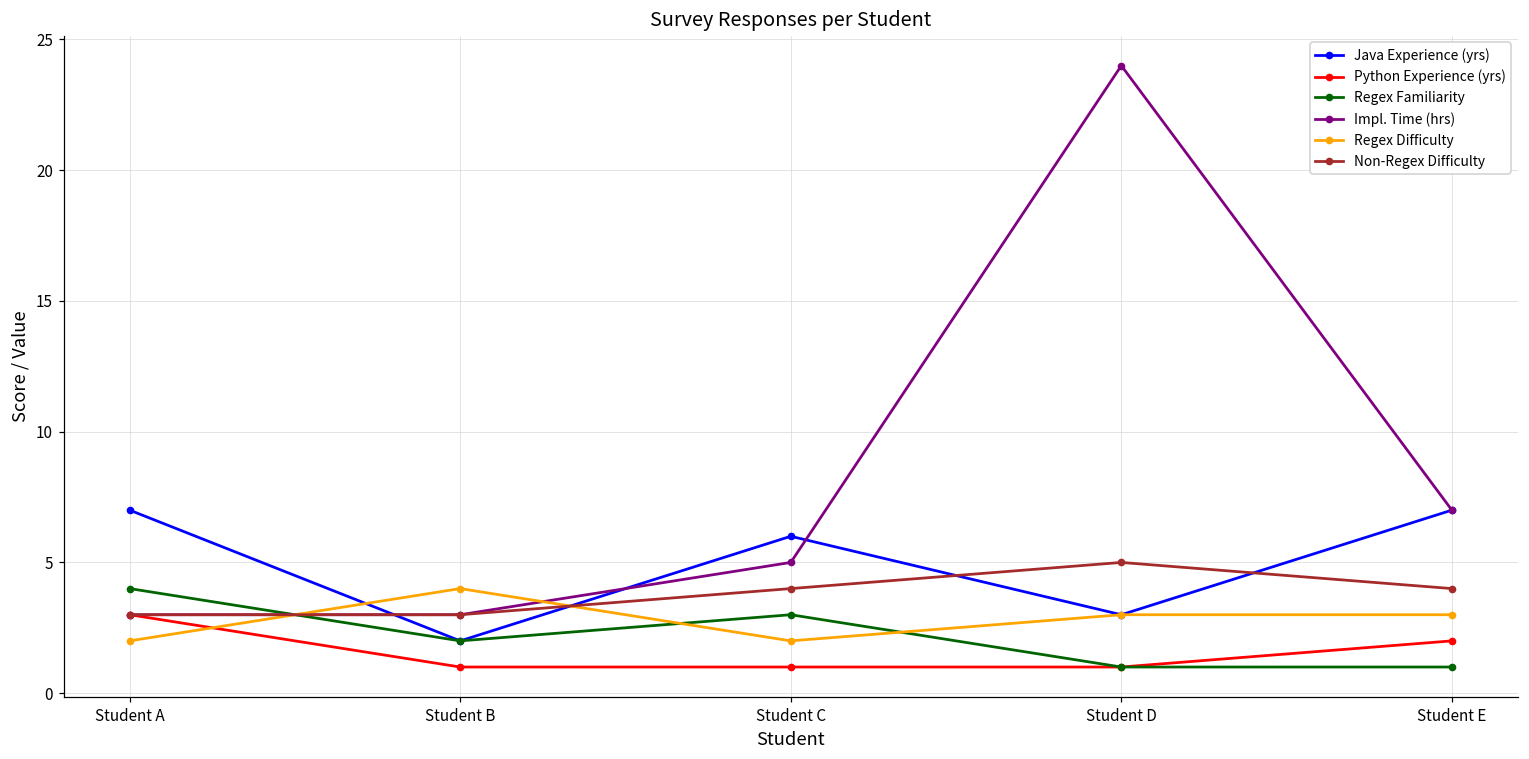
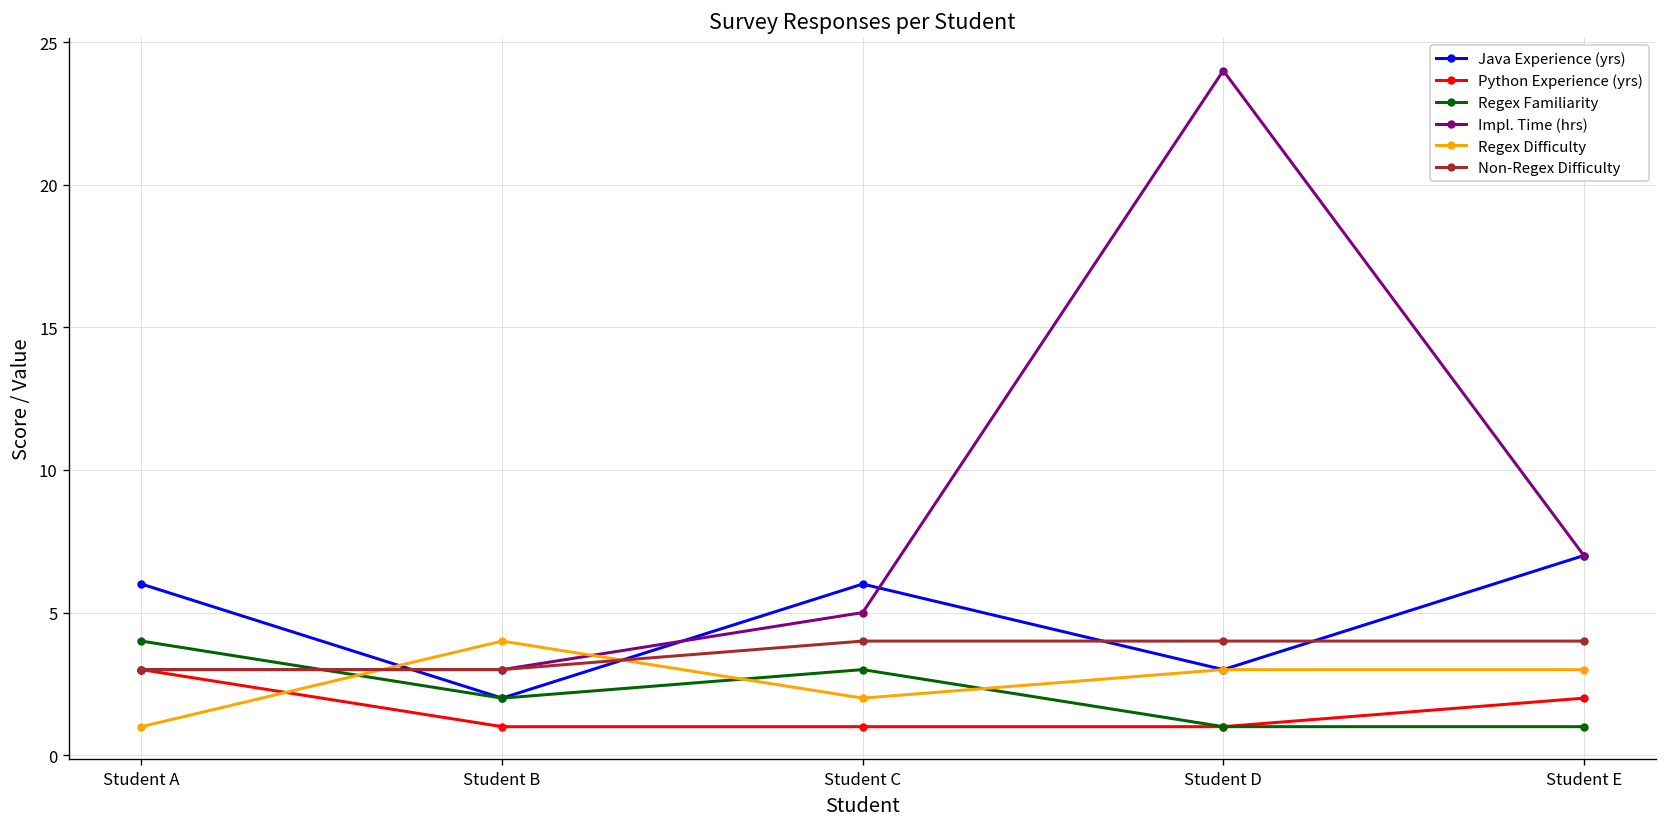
  {
    "Java Experience (yrs)": {
-     "Student A": 7,
+     "Student A": 6,
      "Student C": 6
    },
    "Python Experience (yrs)": {
      "Student B": 1,
      "Student C": 1,
      "Student E": 2
    },
    "Regex Familiarity": {
      "Student A": 4,
      "Student C": 3,
      "Student E": 1
    },
    "Impl. Time (hrs)": {
      "Student C": 5,
      "Student D": 24
    },
    "Regex Difficulty": {
-     "Student A": 2,
+     "Student A": 1,
      "Student B": 4,
      "Student C": 2,
      "Student E": 3
    },
    "Non-Regex Difficulty": {
      "Student C": 4,
-     "Student D": 5,
+     "Student D": 4,
      "Student E": 4
    }
  }
